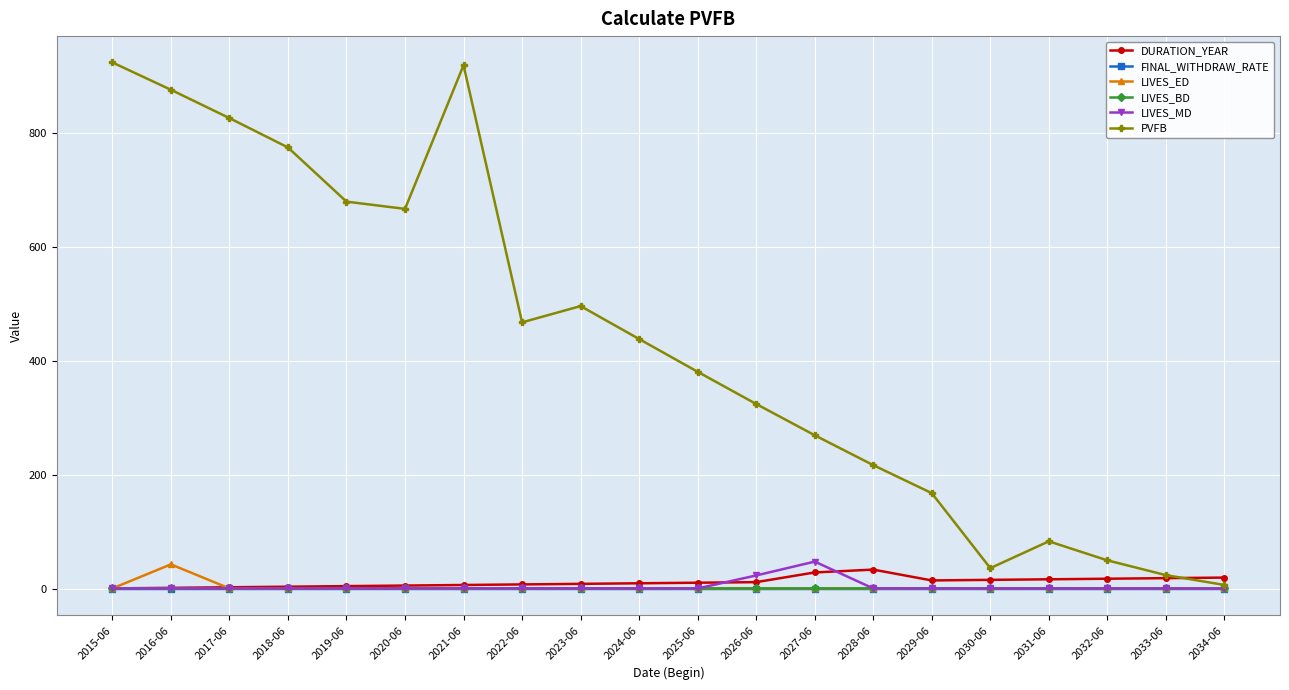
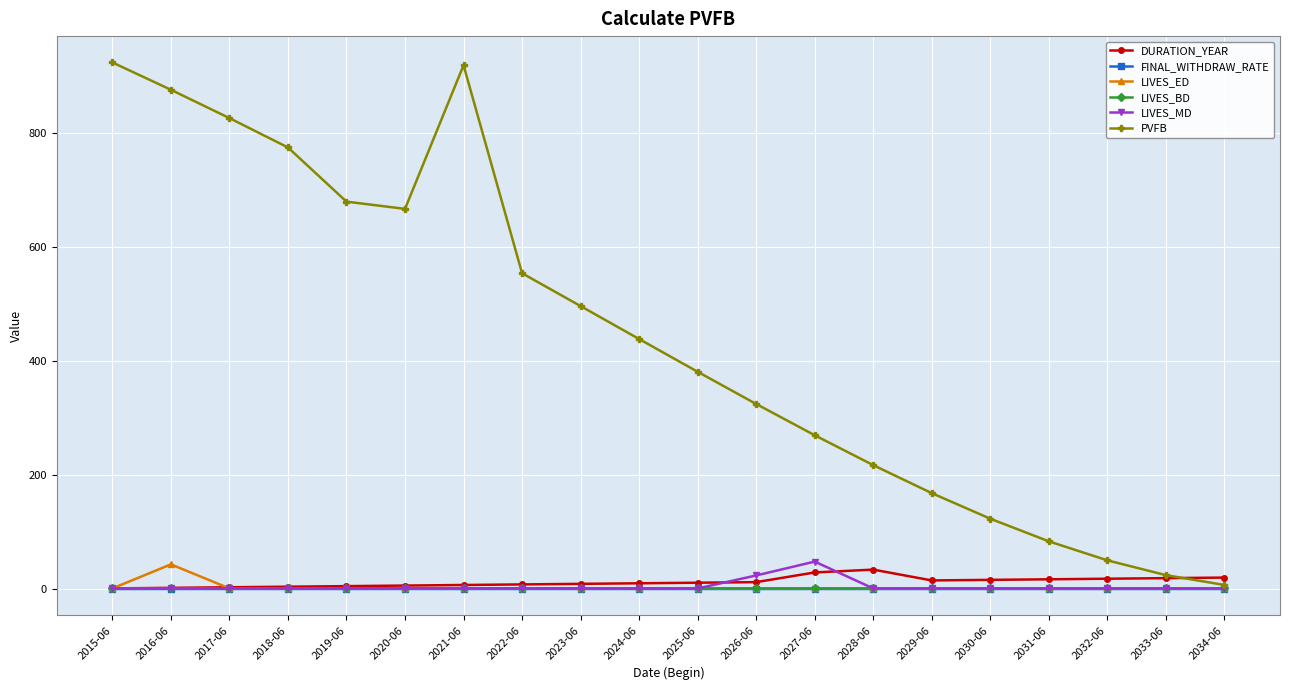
  {
    "DURATION_YEAR": {
      "2020-06": 10,
      "2021-06": 10,
      "2022-06": 10,
      "2023-06": 10,
      "2024-06": 10,
      "2025-06": 10,
      "2026-06": 10,
      "2027-06": 30,
      "2028-06": 30,
      "2029-06": 20,
      "2030-06": 20,
      "2031-06": 20,
      "2032-06": 20,
      "2033-06": 20,
      "2034-06": 20
    },
    "LIVES_ED": {
      "2016-06": 40
    },
    "LIVES_MD": {
      "2026-06": 20,
      "2027-06": 50
    },
    "PVFB": {
      "2015-06": 920,
      "2016-06": 880,
      "2017-06": 830,
      "2018-06": 770,
      "2019-06": 680,
      "2020-06": 670,
      "2021-06": 920,
-     "2022-06": 470,
+     "2022-06": 550,
      "2023-06": 500,
      "2024-06": 440,
      "2025-06": 380,
      "2026-06": 320,
      "2027-06": 270,
      "2028-06": 220,
      "2029-06": 170,
-     "2030-06": 40,
+     "2030-06": 120,
      "2031-06": 80,
      "2032-06": 50,
      "2033-06": 20,
      "2034-06": 10
    }
  }
